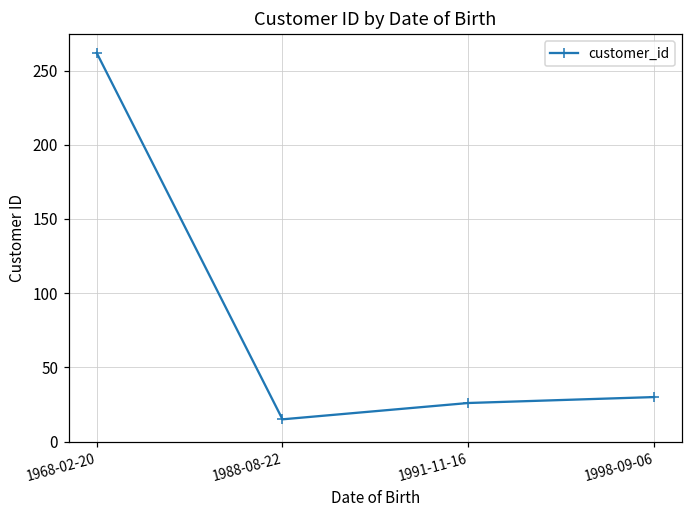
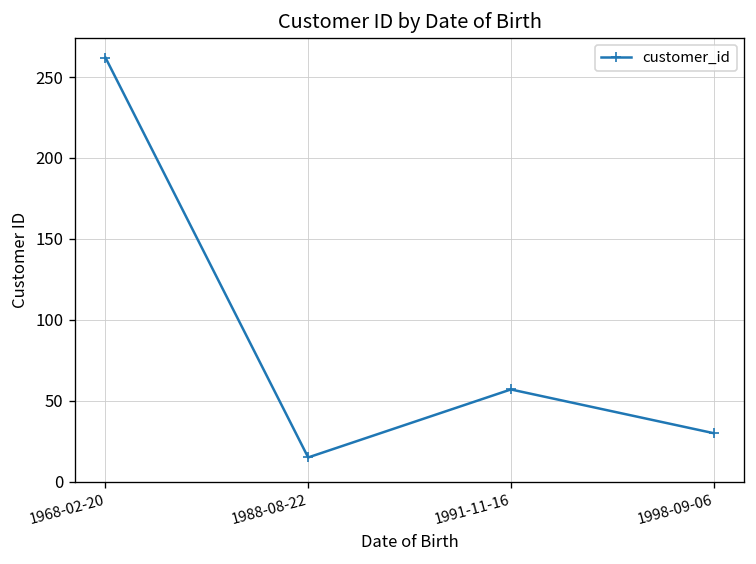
  {
    "1968-02-20": 262,
    "1988-08-22": 15,
-   "1991-11-16": 26,
+   "1991-11-16": 57,
    "1998-09-06": 30
  }
